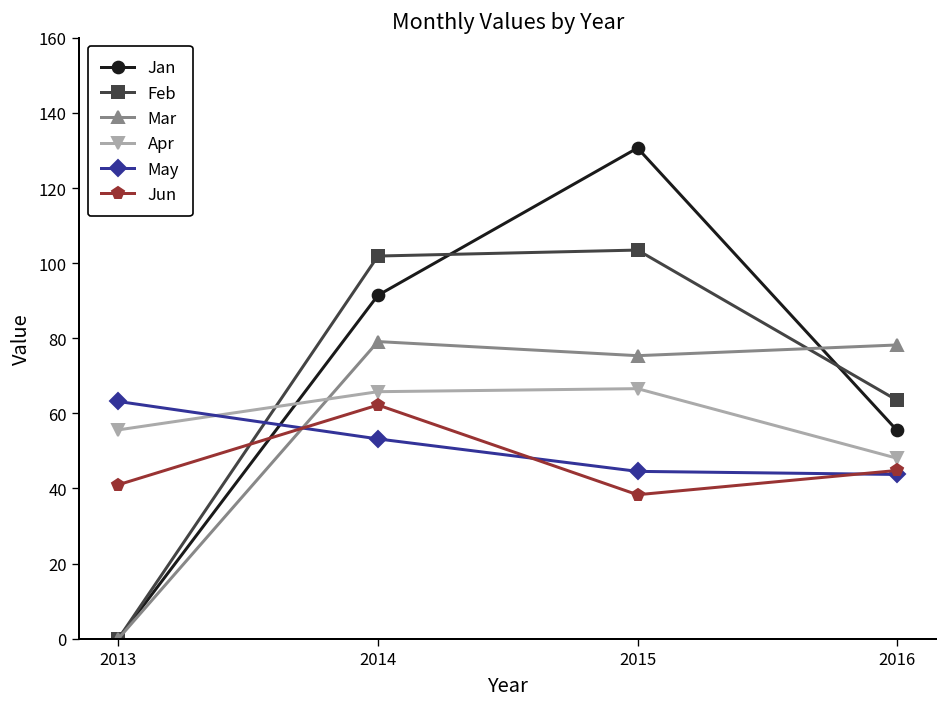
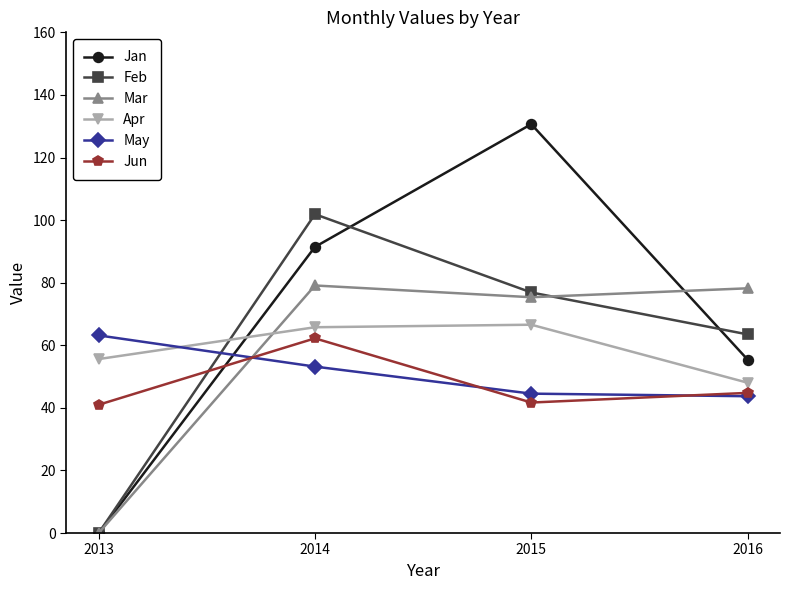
  {
    "Jan": {
      "2014": 91,
      "2015": 131,
      "2016": 55
    },
    "Feb": {
      "2014": 102,
-     "2015": 103,
+     "2015": 77,
      "2016": 63
    },
    "May": {
      "2013": 63,
      "2014": 53,
      "2015": 45,
      "2016": 44
    },
    "Jun": {
      "2013": 41,
      "2014": 62,
-     "2015": 38,
+     "2015": 42,
      "2016": 45
    }
  }
